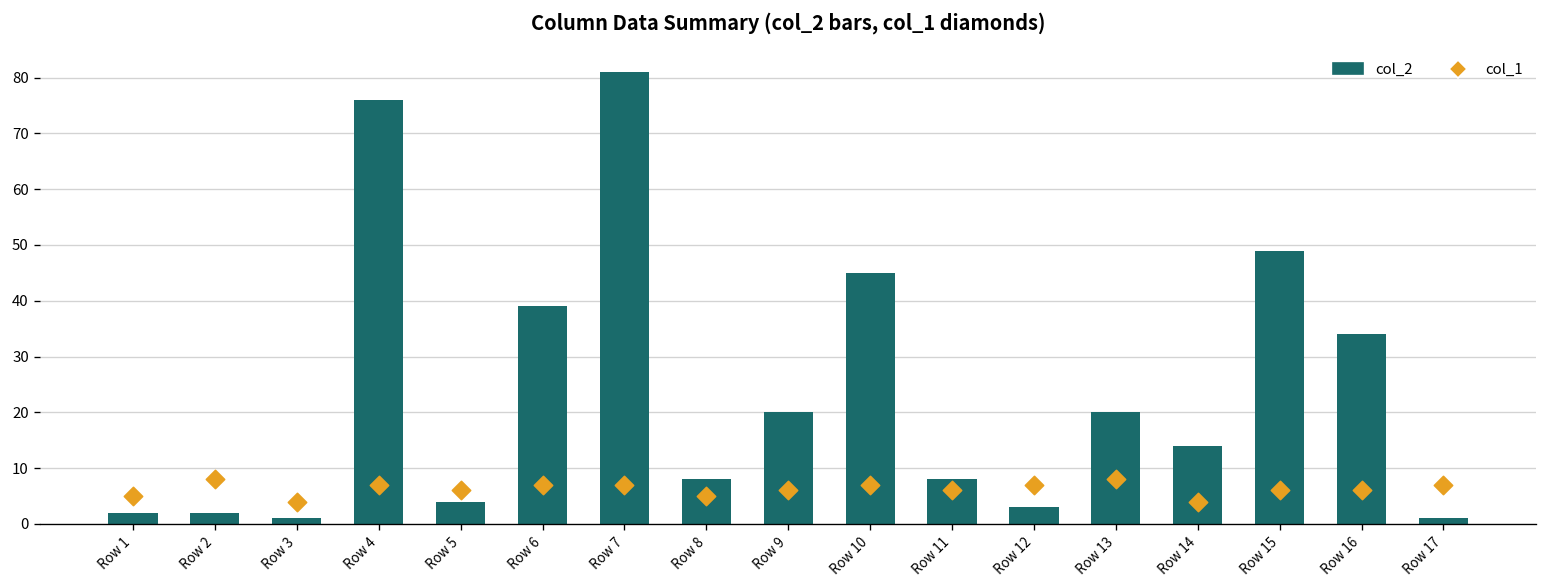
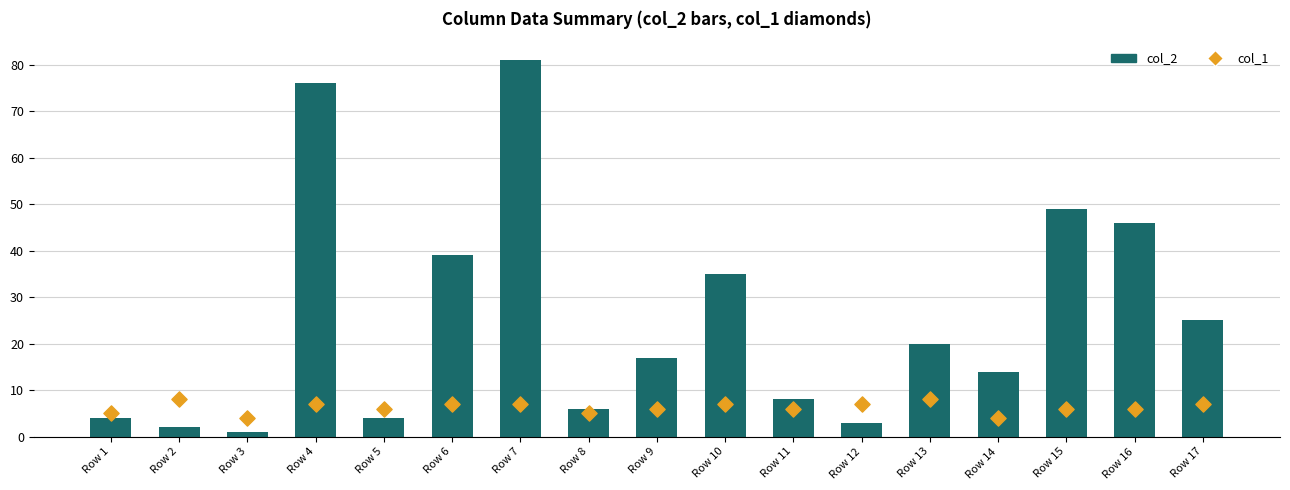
  {
    "col_2": {
-     "Row 1": 2,
+     "Row 1": 4,
      "Row 2": 2,
      "Row 3": 1,
      "Row 4": 76,
      "Row 5": 4,
      "Row 6": 39,
      "Row 7": 81,
-     "Row 8": 8,
-     "Row 9": 20,
-     "Row 10": 45,
+     "Row 8": 6,
+     "Row 9": 17,
+     "Row 10": 35,
      "Row 11": 8,
      "Row 12": 3,
      "Row 13": 20,
      "Row 14": 14,
      "Row 15": 49,
-     "Row 16": 34,
-     "Row 17": 1
+     "Row 16": 46,
+     "Row 17": 25
    }
  }
